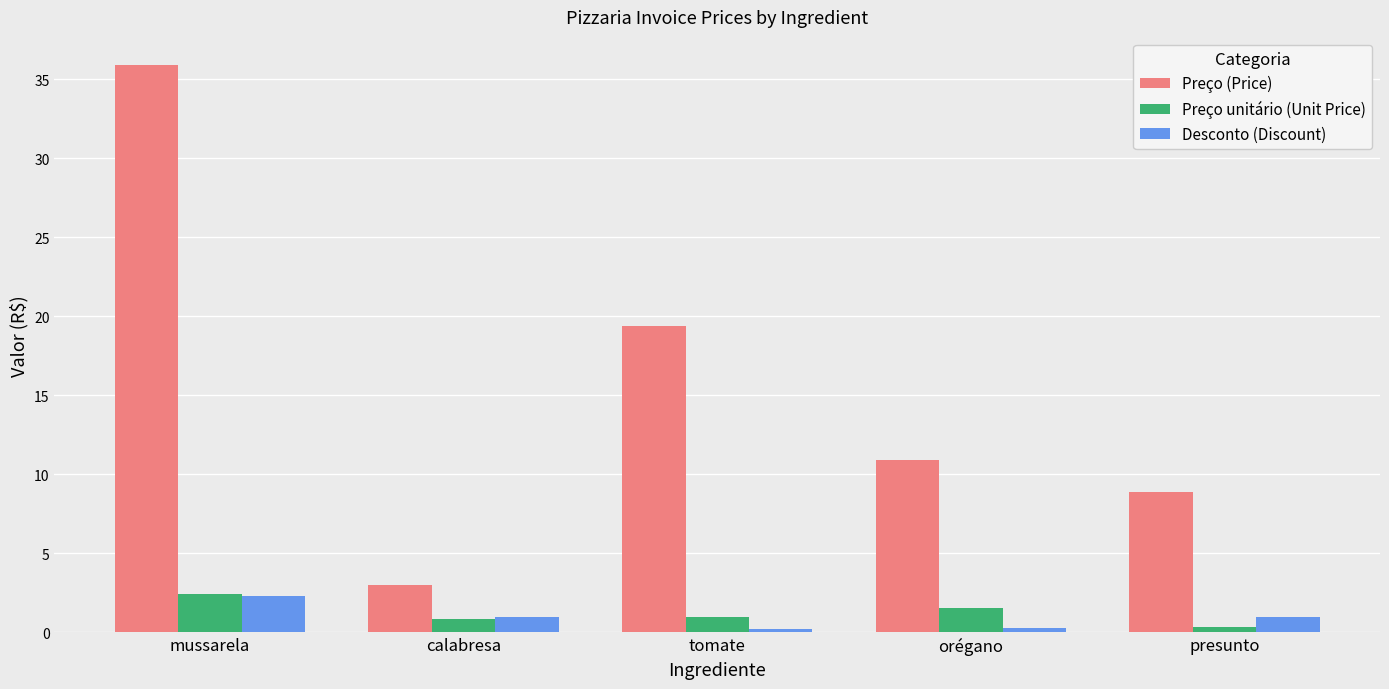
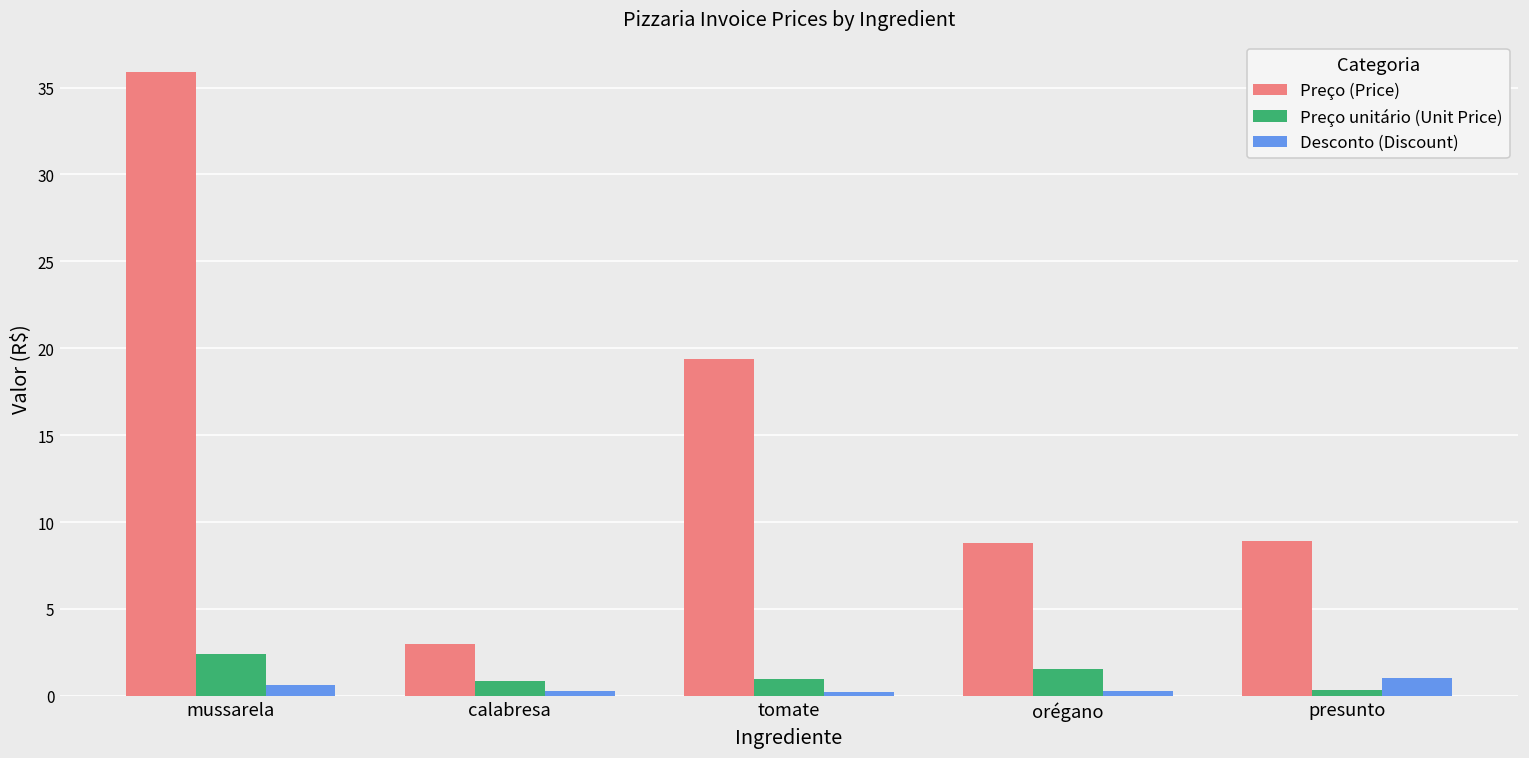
  {
    "Preço (Price)": {
      "mussarela": 35.9,
      "calabresa": 3.0,
      "tomate": 19.4,
-     "orégano": 10.9,
+     "orégano": 8.8,
      "presunto": 8.9
    },
    "Preço unitário (Unit Price)": {
      "mussarela": 2.4,
      "calabresa": 0.9,
      "tomate": 1.0,
      "orégano": 1.6,
      "presunto": 0.3
    },
    "Desconto (Discount)": {
-     "mussarela": 2.3,
-     "calabresa": 1.0,
+     "mussarela": 0.6,
+     "calabresa": 0.3,
      "tomate": 0.2,
      "orégano": 0.3,
      "presunto": 1.0
    }
  }
